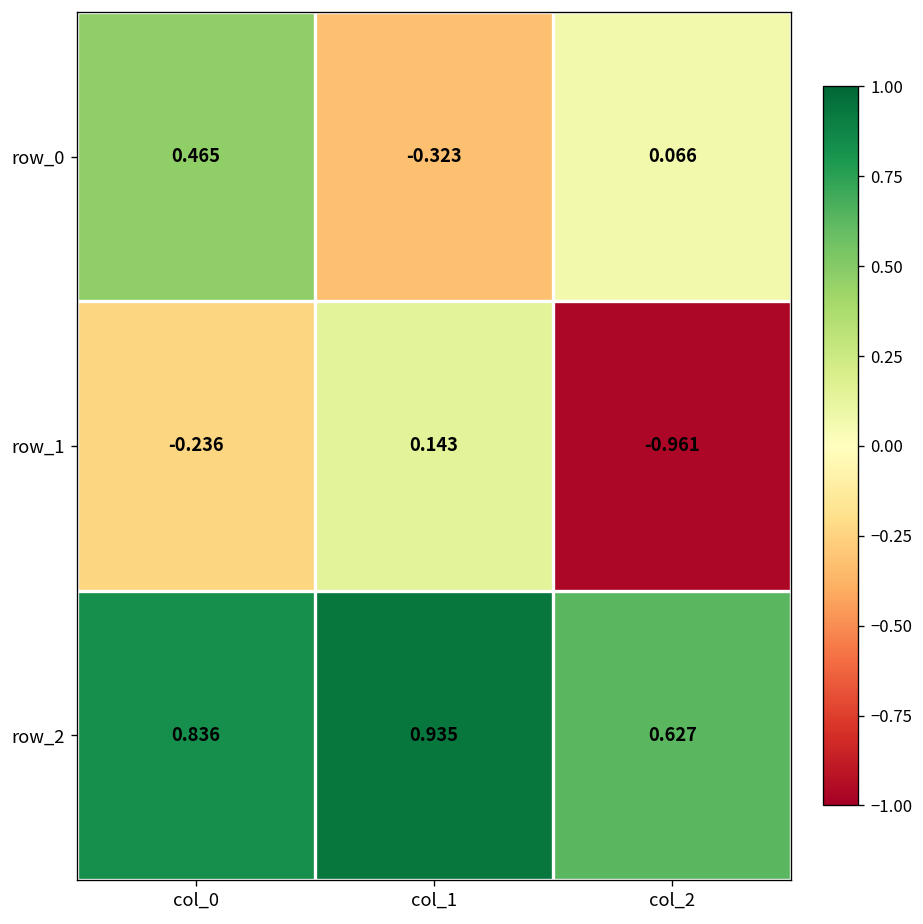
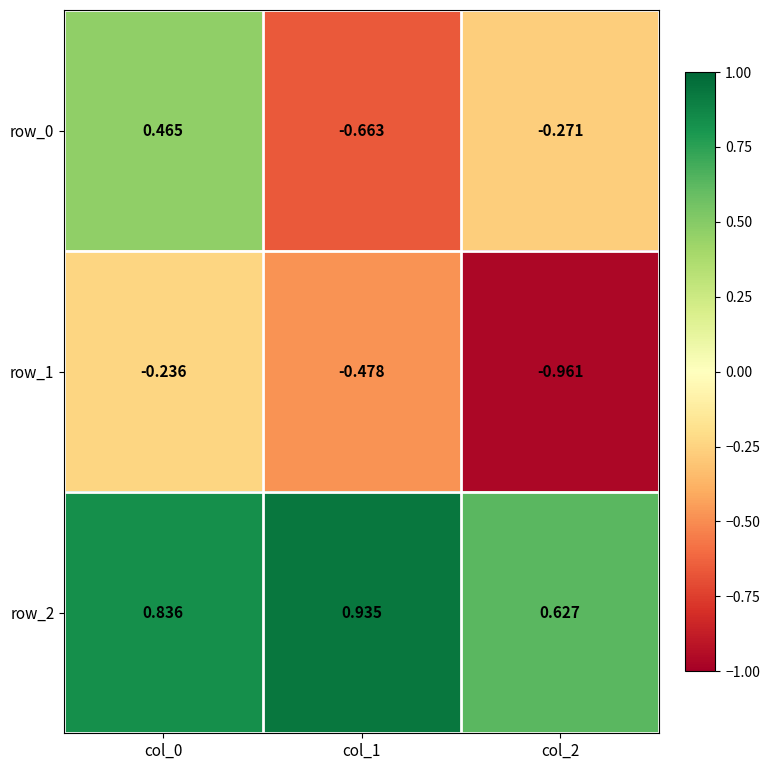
  {
    "row_0": {
      "col_0": 0.465,
-     "col_1": -0.323,
-     "col_2": 0.066
+     "col_1": -0.663,
+     "col_2": -0.271
    },
    "row_1": {
      "col_0": -0.236,
-     "col_1": 0.143,
+     "col_1": -0.478,
      "col_2": -0.961
    },
    "row_2": {
      "col_0": 0.836,
      "col_1": 0.935,
      "col_2": 0.627
    }
  }
